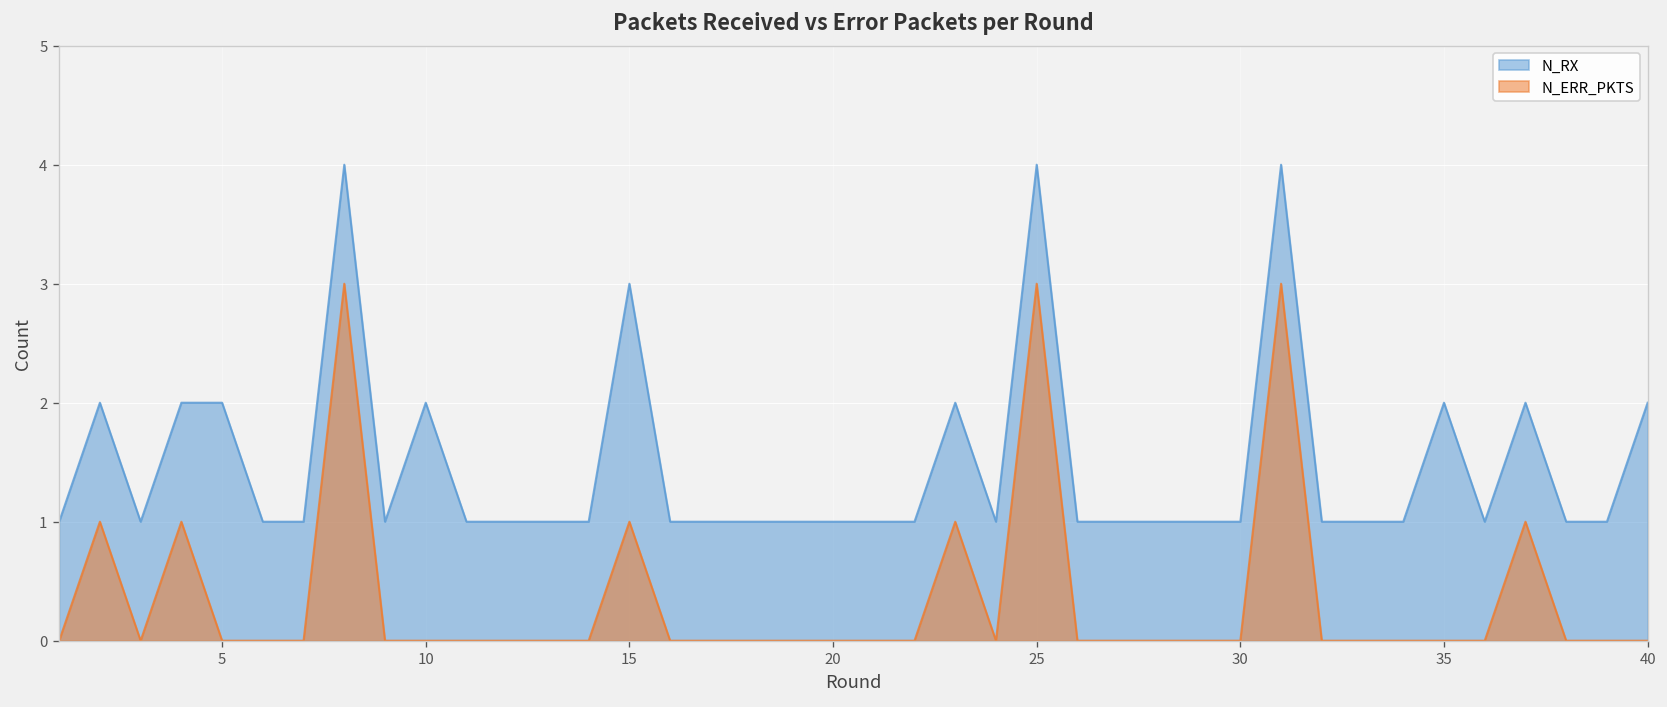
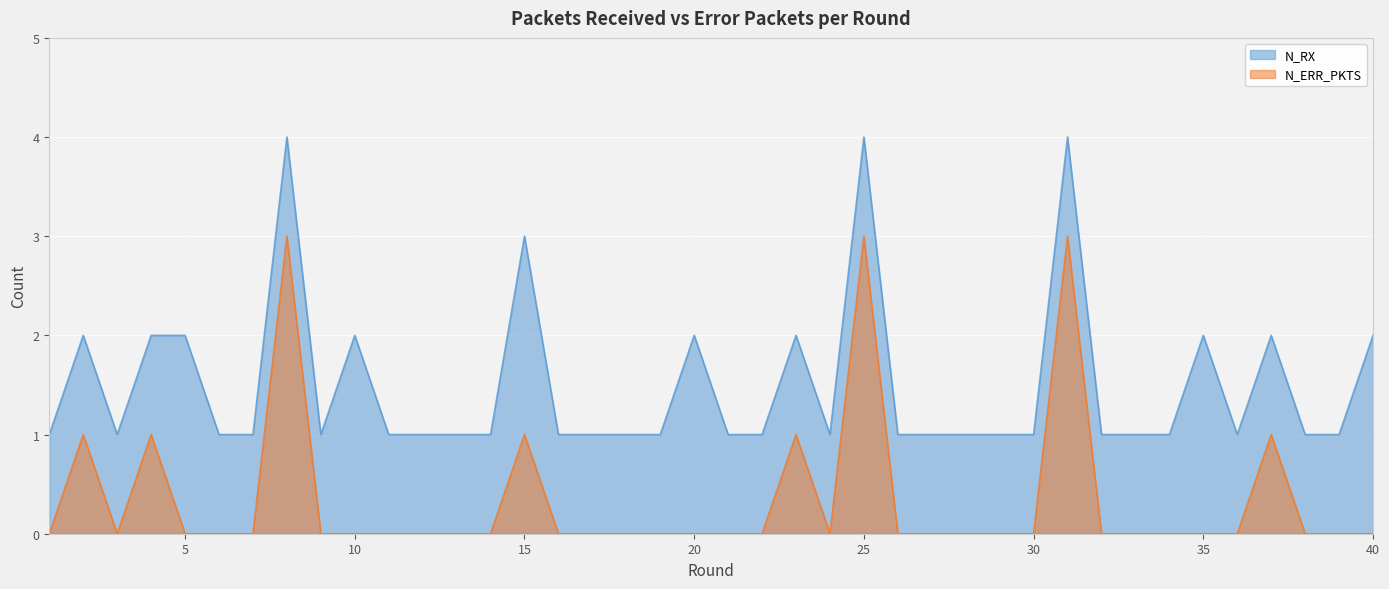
  {
    "N_RX": {
      "5": 2,
      "10": 2,
      "15": 3,
-     "20": 1,
+     "20": 2,
      "25": 4,
      "30": 1,
      "35": 2,
      "40": 2
    },
    "N_ERR_PKTS": {
      "5": 0,
      "10": 0,
      "15": 1,
      "20": 0,
      "25": 3,
      "30": 0,
      "35": 0,
      "40": 0
    }
  }
